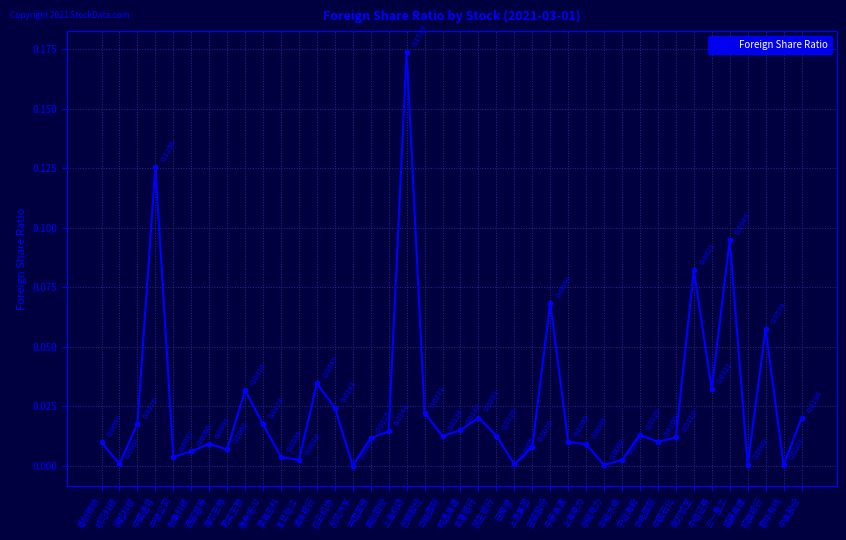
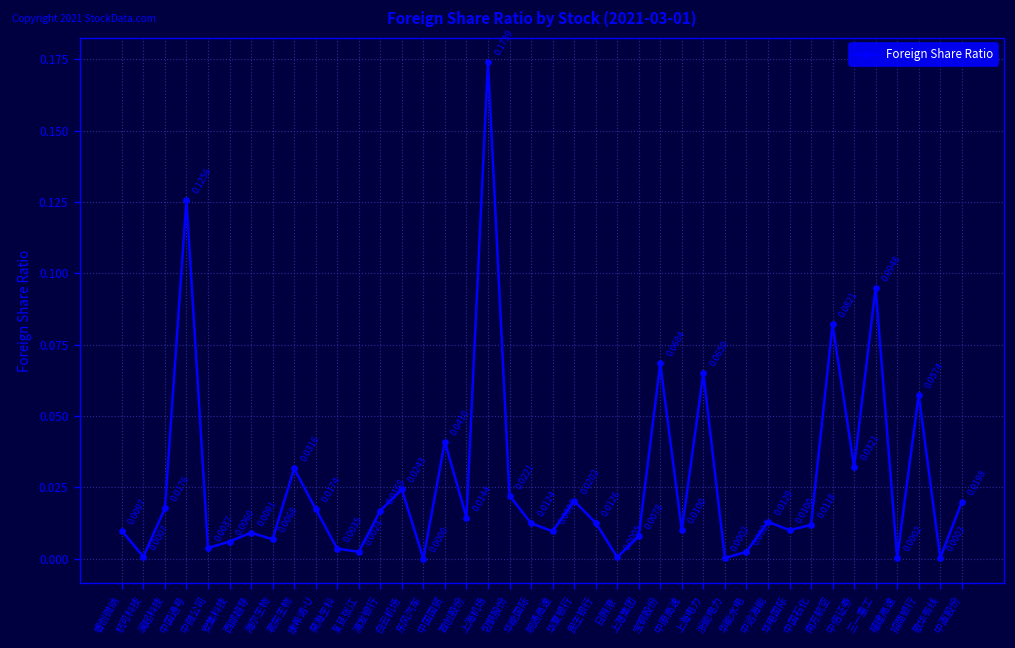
  {
    "睿创微纳": 0.0097,
    "杭可科技": 0.0007,
    "澜起科技": 0.0176,
    "中国通号": 0.1256,
    "西部超导": 0.0091,
    "海尔生物": 0.0068,
    "君实生物": 0.0316,
    "康希诺-U": 0.0174,
    "昊海生科": 0.0035,
    "复旦张江": 0.0024,
-   "浦发银行": 0.0345,
+   "浦发银行": 0.0168,
    "白云机场": 0.0243,
-   "中国国贸": 0.0115,
+   "中国国贸": 0.0410,
    "首创股份": 0.0144,
    "上海机场": 0.1739,
    "包钢股份": 0.0221,
-   "皖通高速": 0.0148,
+   "皖通高速": 0.0096,
    "华夏银行": 0.0202,
    "民生银行": 0.0126,
    "上港集团": 0.0078,
    "宝钢股份": 0.0684,
    "中原高速": 0.0100,
-   "上海电力": 0.0089,
+   "上海电力": 0.0650,
    "中远海能": 0.0129,
    "中国石化": 0.0118,
    "南方航空": 0.0821,
    "中信证券": 0.0321,
    "三一重工": 0.0948,
    "福建高速": 0.0002,
    "招商银行": 0.0574,
    "歌华有线": 0.0003,
    "中直股份": 0.0198
  }
